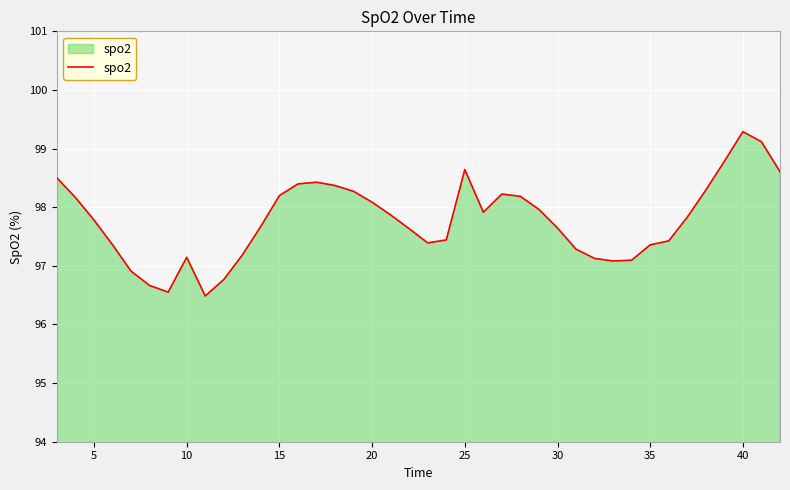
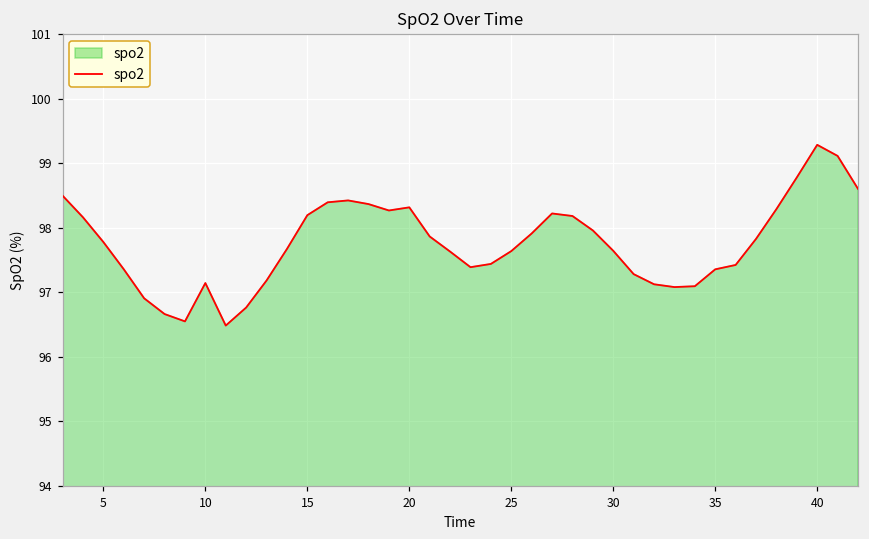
  {
    "5": 97.8,
    "10": 97.1,
    "15": 98.2,
-   "20": 98.1,
-   "25": 98.6,
+   "20": 98.3,
+   "25": 97.6,
    "30": 97.6,
    "35": 97.4,
    "40": 99.3
  }
